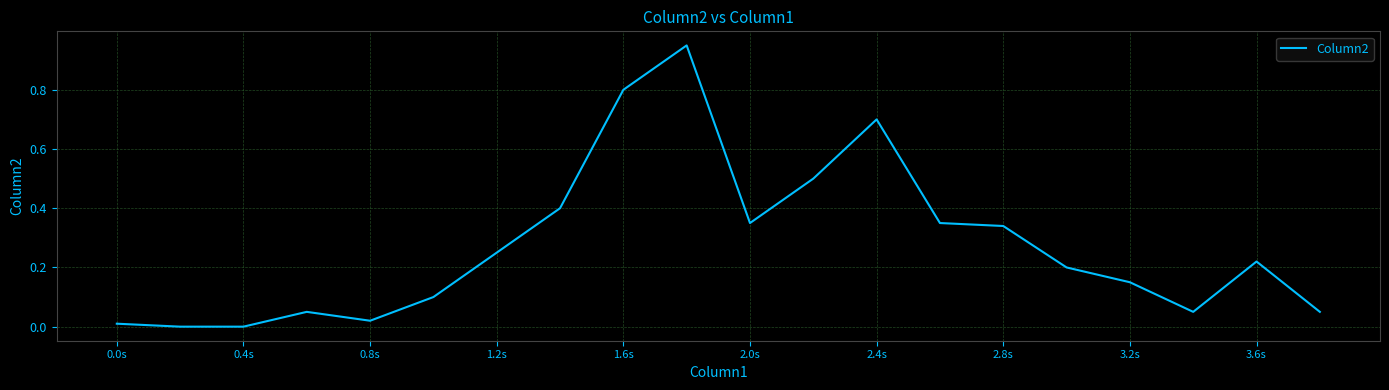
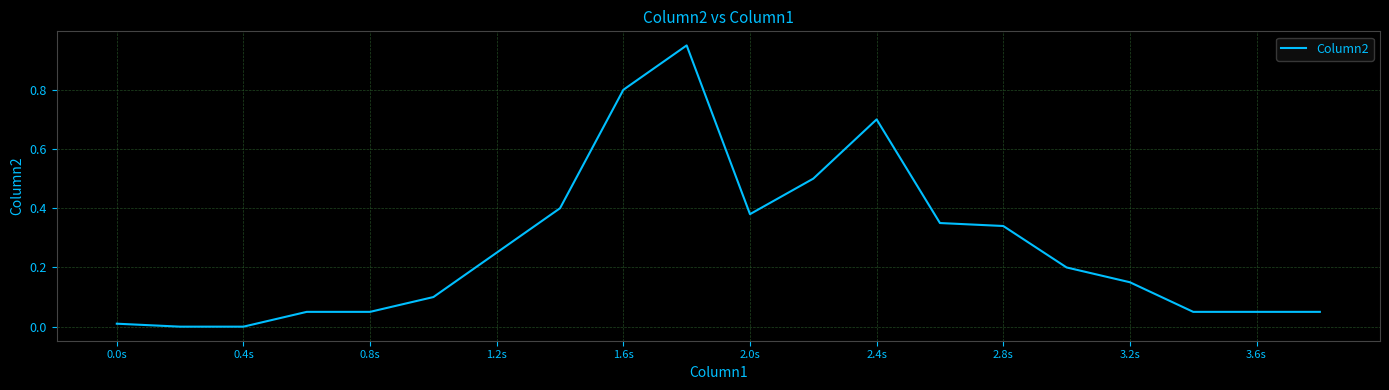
  {
    "0.0s": 0.01,
    "0.4s": 0.00,
-   "0.8s": 0.02,
+   "0.8s": 0.05,
    "1.2s": 0.25,
    "1.6s": 0.80,
-   "2.0s": 0.35,
+   "2.0s": 0.38,
    "2.4s": 0.70,
    "2.8s": 0.34,
    "3.2s": 0.15,
-   "3.6s": 0.22
+   "3.6s": 0.05
  }
